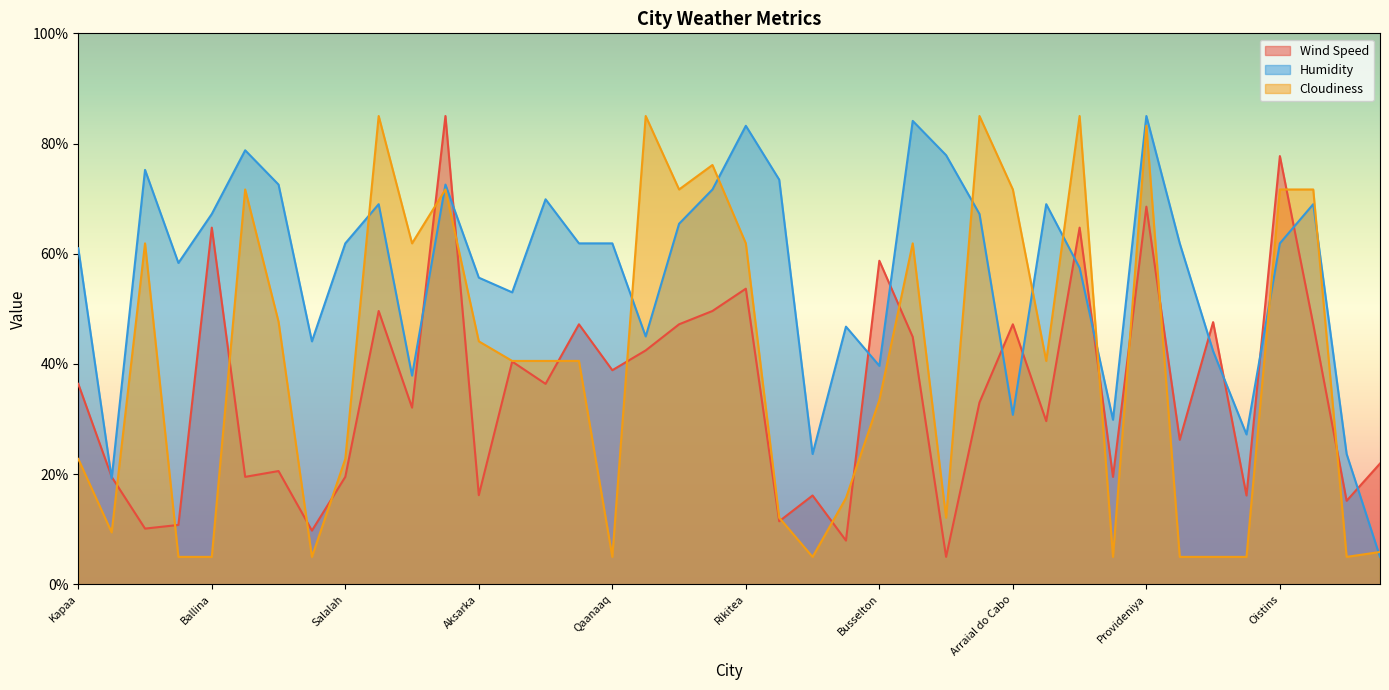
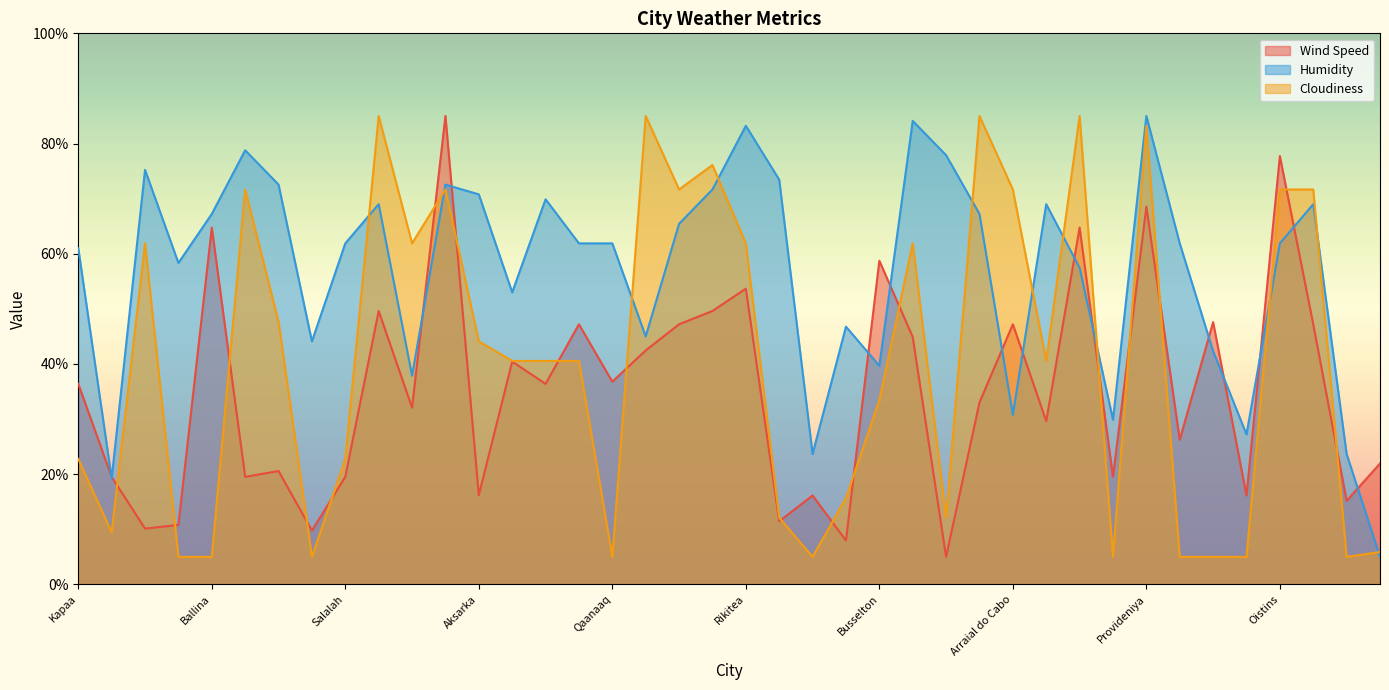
  {
    "Wind Speed": {
      "Kapaa": "36%",
      "Ballina": "65%",
      "Salalah": "20%",
      "Aksarka": "16%",
-     "Qaanaaq": "39%",
+     "Qaanaaq": "37%",
      "Rikitea": "54%",
      "Busselton": "59%",
      "Arraial do Cabo": "47%",
      "Provideniya": "69%",
      "Oistins": "78%"
    },
    "Humidity": {
      "Kapaa": "61%",
      "Ballina": "67%",
      "Salalah": "62%",
-     "Aksarka": "56%",
+     "Aksarka": "71%",
      "Qaanaaq": "62%",
      "Rikitea": "83%",
      "Busselton": "40%",
      "Arraial do Cabo": "31%",
      "Provideniya": "85%",
      "Oistins": "62%"
    },
    "Cloudiness": {
      "Kapaa": "23%",
      "Ballina": "5%",
      "Salalah": "23%",
      "Aksarka": "44%",
      "Qaanaaq": "5%",
      "Rikitea": "62%",
      "Busselton": "33%",
      "Arraial do Cabo": "72%",
      "Provideniya": "83%",
      "Oistins": "72%"
    }
  }
